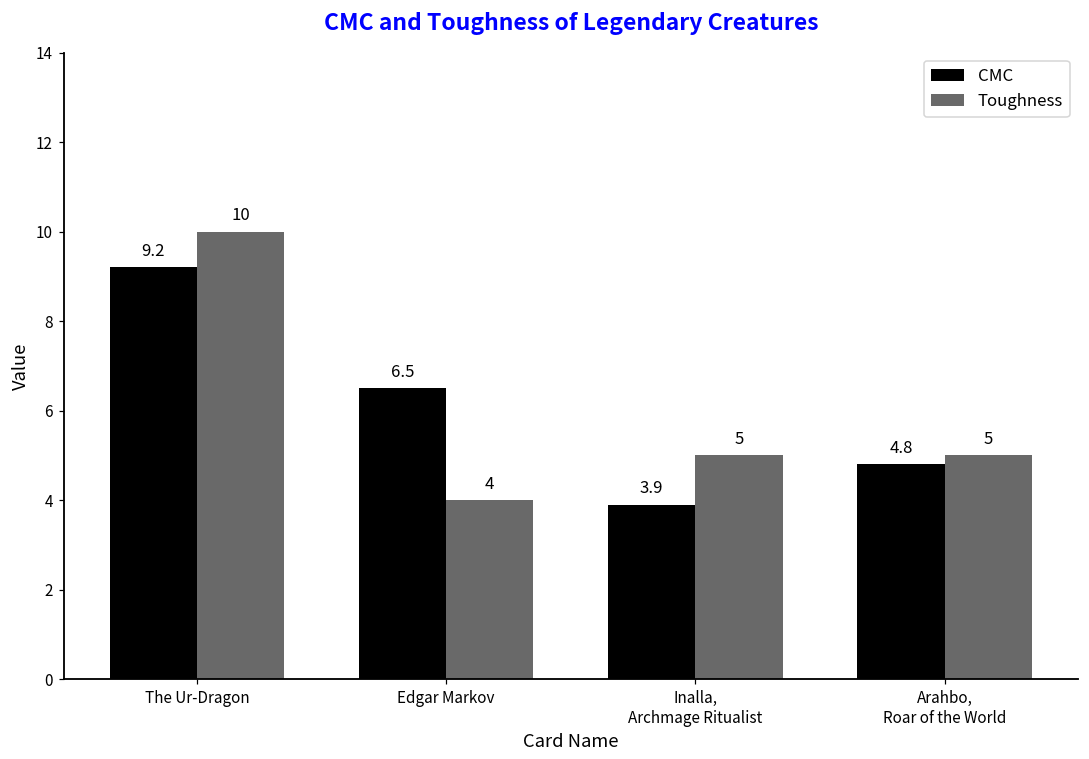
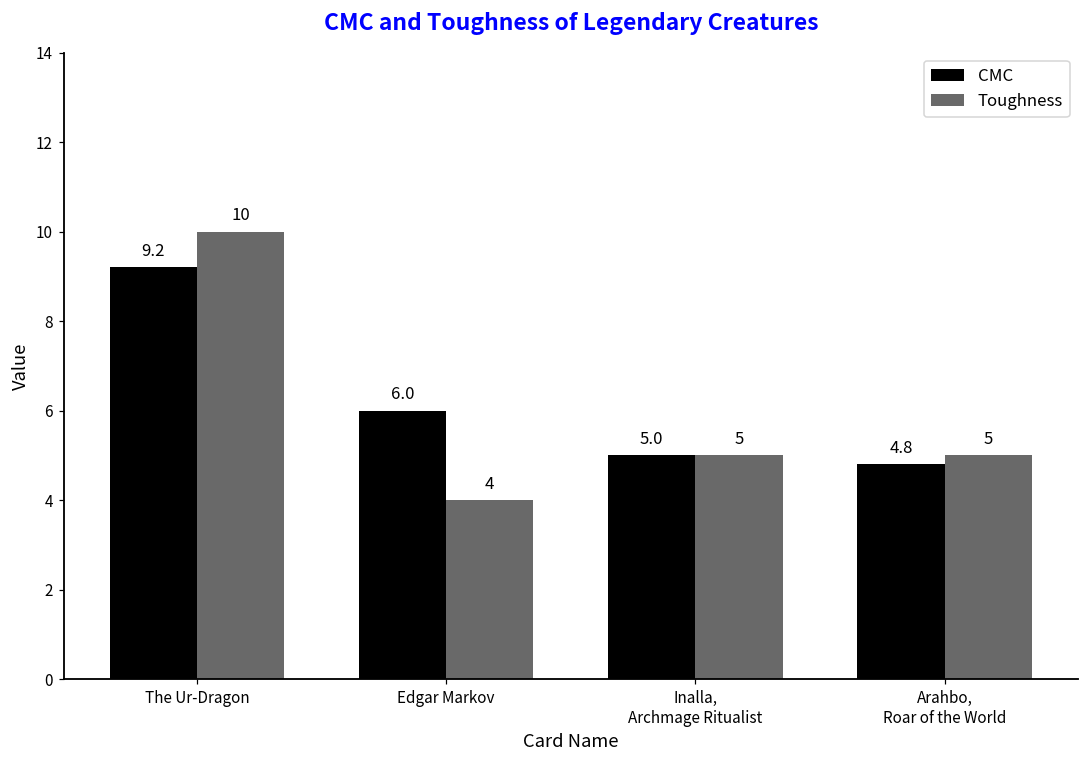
  {
    "CMC": {
      "The Ur-Dragon": 9.2,
-     "Edgar Markov": 6.5,
-     "Inalla, Archmage Ritualist": 3.9,
+     "Edgar Markov": 6.0,
+     "Inalla, Archmage Ritualist": 5.0,
      "Arahbo, Roar of the World": 4.8
    },
    "Toughness": {
      "The Ur-Dragon": 10,
      "Edgar Markov": 4,
      "Inalla, Archmage Ritualist": 5,
      "Arahbo, Roar of the World": 5
    }
  }
